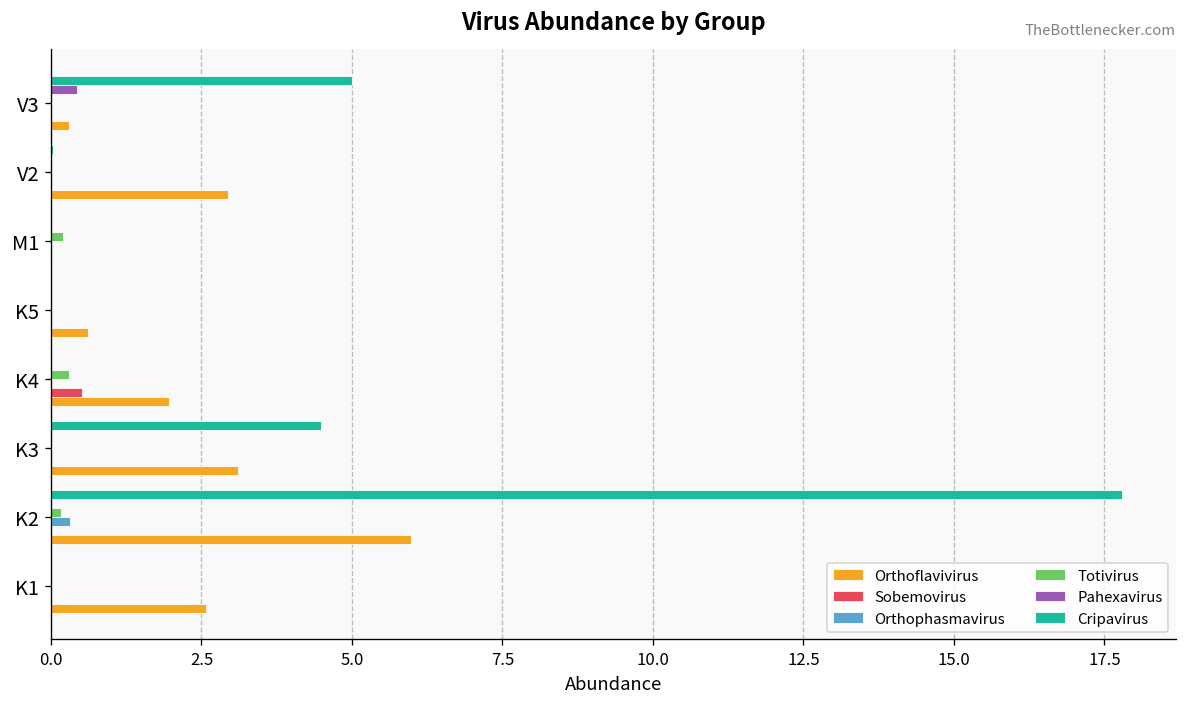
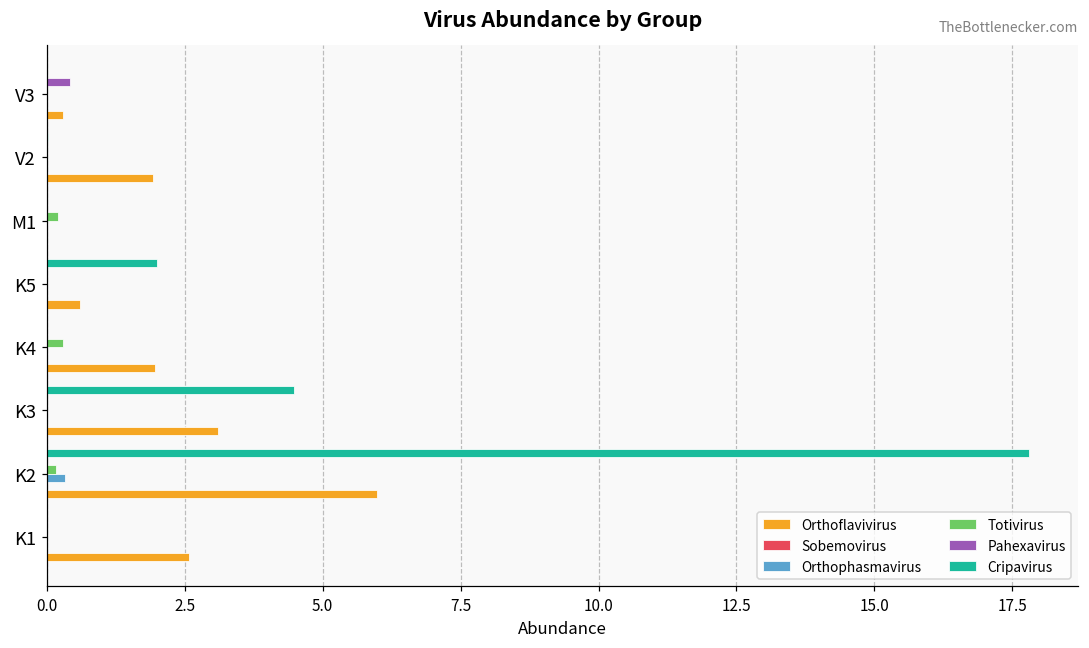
  {
    "Orthoflavivirus": {
      "V3": 0.3,
-     "V2": 2.9,
+     "V2": 1.9,
      "K5": 0.6,
      "K4": 2.0,
      "K3": 3.1,
      "K2": 6.0,
      "K1": 2.6
    },
    "Sobemovirus": {
      "M1": 0.0,
-     "K4": 0.5,
+     "K4": 0.0,
      "K2": 0.0
    },
    "Orthophasmavirus": {
      "V2": 0.0,
      "M1": 0.0,
      "K2": 0.3
    },
    "Totivirus": {
      "V3": 0.0,
      "M1": 0.2,
      "K5": 0.0,
      "K4": 0.3,
      "K3": 0.0,
      "K2": 0.2,
      "K1": 0.0
    },
    "Pahexavirus": {
      "V3": 0.4,
      "V2": 0.0,
      "M1": 0.0,
      "K5": 0.0,
      "K3": 0.0,
      "K2": 0.0
    },
    "Cripavirus": {
-     "V3": 5,
+     "V3": 0,
      "M1": 0,
-     "K5": 0,
+     "K5": 2,
      "K4": 0,
      "K3": 4.5,
      "K2": 17.8,
      "K1": 0
    }
  }
